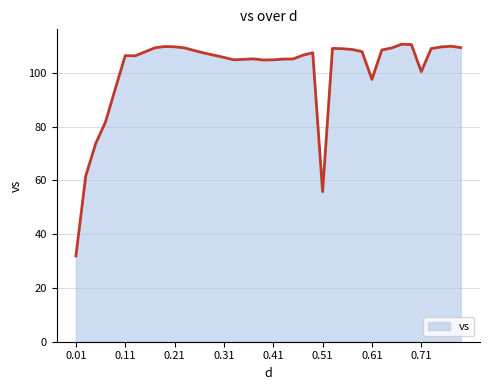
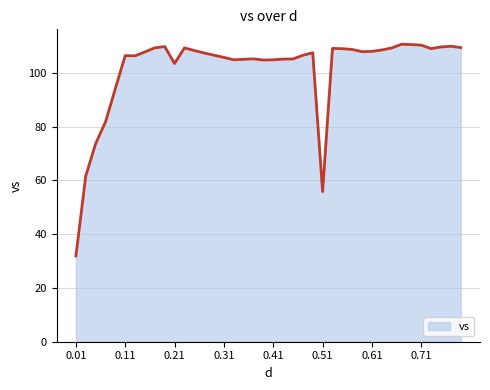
  {
    "0.01": 32,
    "0.11": 106,
-   "0.21": 110,
+   "0.21": 104,
    "0.31": 106,
    "0.41": 105,
    "0.51": 56,
-   "0.61": 98,
-   "0.71": 100
+   "0.61": 108,
+   "0.71": 110
  }
